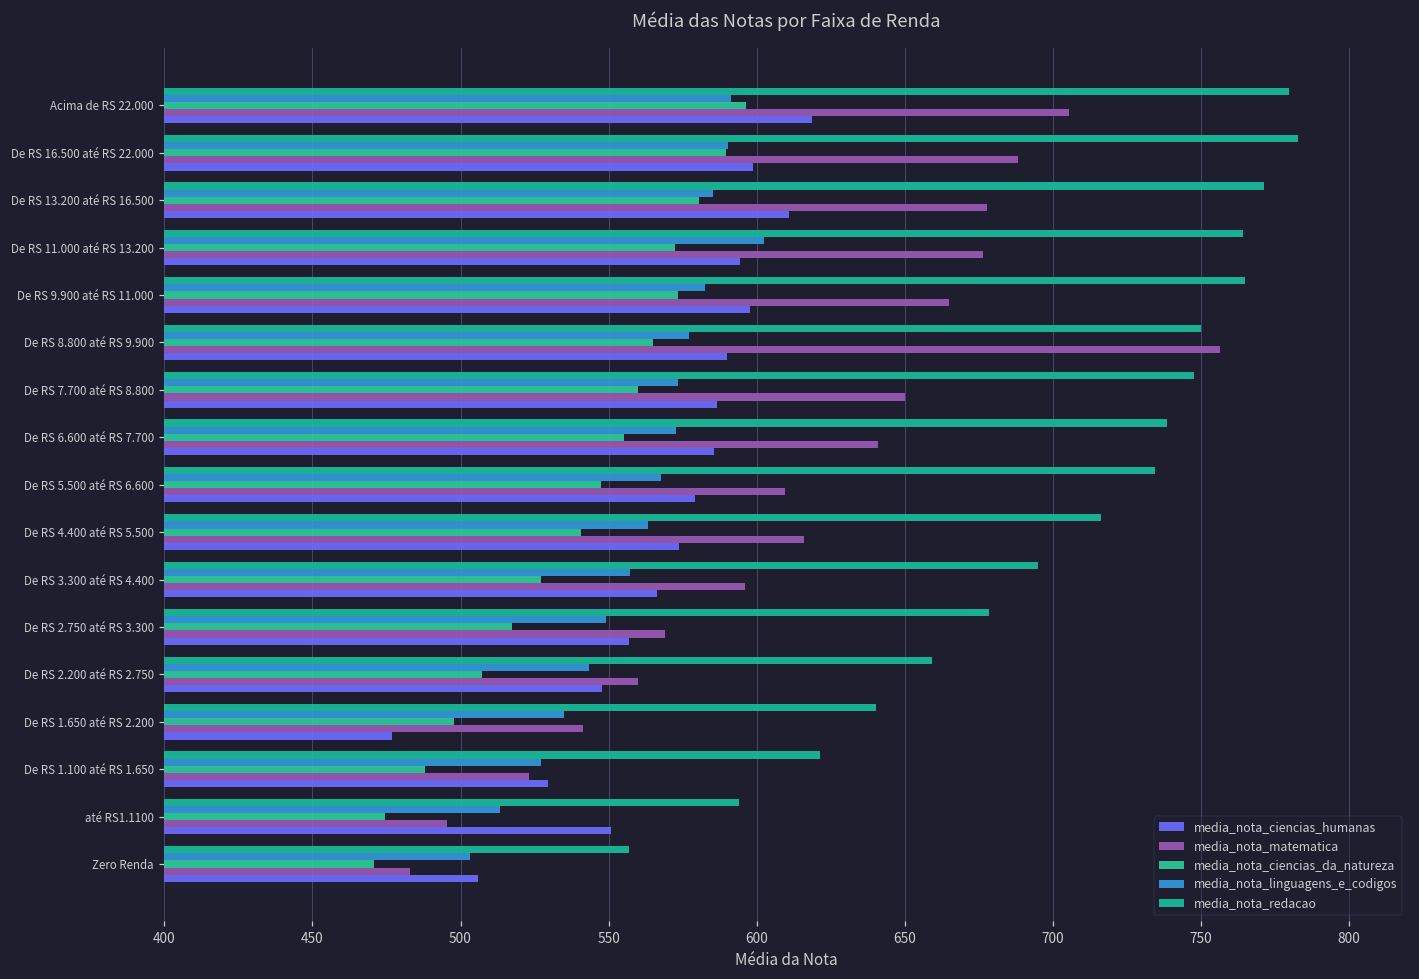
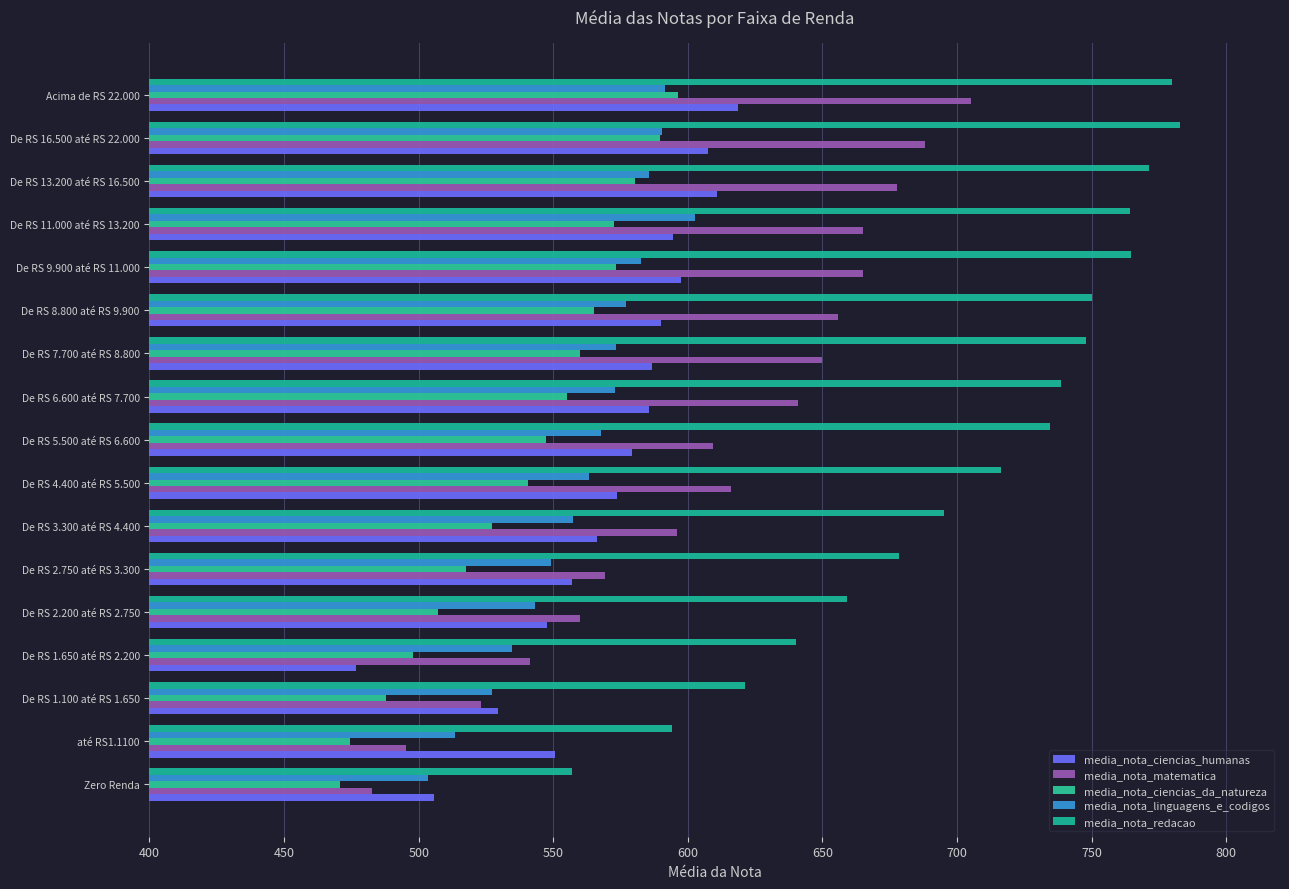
  {
    "media_nota_ciencias_humanas": {
      "Acima de RS 22.000": 619,
-     "De RS 16.500 até RS 22.000": 599,
+     "De RS 16.500 até RS 22.000": 608,
      "De RS 13.200 até RS 16.500": 611,
      "De RS 11.000 até RS 13.200": 594,
      "De RS 9.900 até RS 11.000": 598,
      "De RS 8.800 até RS 9.900": 590,
      "De RS 7.700 até RS 8.800": 587,
      "De RS 6.600 até RS 7.700": 586,
      "De RS 5.500 até RS 6.600": 579,
      "De RS 4.400 até RS 5.500": 574,
      "De RS 3.300 até RS 4.400": 566,
      "De RS 2.750 até RS 3.300": 557,
      "De RS 2.200 até RS 2.750": 548,
      "De RS 1.650 até RS 2.200": 477,
      "De RS 1.100 até RS 1.650": 530,
      "até RS1.1100": 551,
      "Zero Renda": 506
    },
    "media_nota_matematica": {
      "Acima de RS 22.000": 705,
      "De RS 16.500 até RS 22.000": 688,
      "De RS 13.200 até RS 16.500": 678,
-     "De RS 11.000 até RS 13.200": 677,
+     "De RS 11.000 até RS 13.200": 665,
      "De RS 9.900 até RS 11.000": 665,
-     "De RS 8.800 até RS 9.900": 756,
+     "De RS 8.800 até RS 9.900": 656,
      "De RS 7.700 até RS 8.800": 650,
      "De RS 6.600 até RS 7.700": 641,
      "De RS 5.500 até RS 6.600": 609,
      "De RS 4.400 até RS 5.500": 616,
      "De RS 3.300 até RS 4.400": 596,
      "De RS 2.750 até RS 3.300": 569,
      "De RS 2.200 até RS 2.750": 560,
      "De RS 1.650 até RS 2.200": 541,
      "De RS 1.100 até RS 1.650": 523,
      "até RS1.1100": 495,
      "Zero Renda": 483
    },
    "media_nota_linguagens_e_codigos": {
      "Acima de RS 22.000": 591,
      "De RS 16.500 até RS 22.000": 591,
      "De RS 13.200 até RS 16.500": 585,
      "De RS 11.000 até RS 13.200": 603,
      "De RS 9.900 até RS 11.000": 583,
      "De RS 8.800 até RS 9.900": 577,
      "De RS 7.700 até RS 8.800": 573,
      "De RS 6.600 até RS 7.700": 573,
      "De RS 5.500 até RS 6.600": 568,
      "De RS 4.400 até RS 5.500": 563,
      "De RS 3.300 até RS 4.400": 557,
      "De RS 2.750 até RS 3.300": 549,
      "De RS 2.200 até RS 2.750": 543,
      "De RS 1.650 até RS 2.200": 535,
      "De RS 1.100 até RS 1.650": 527,
      "até RS1.1100": 513,
      "Zero Renda": 503
    }
  }
